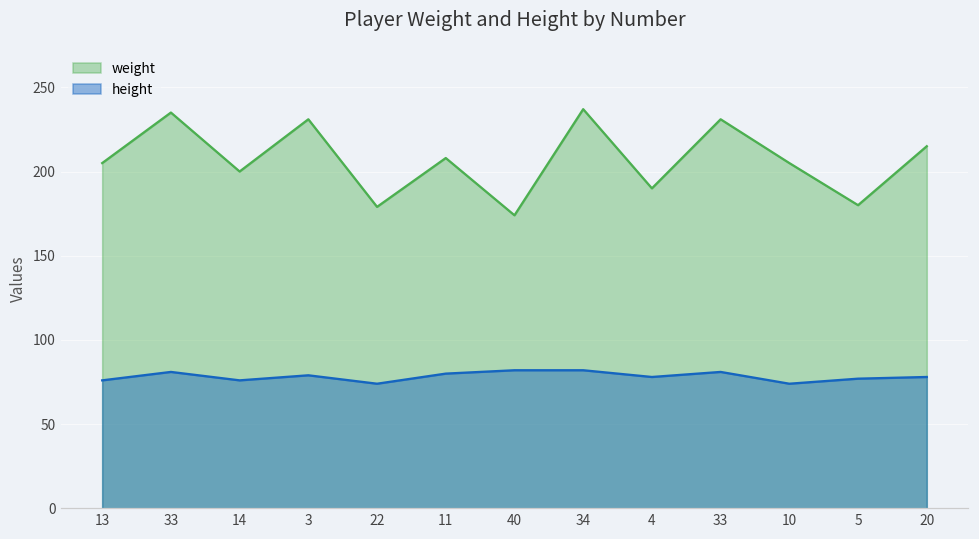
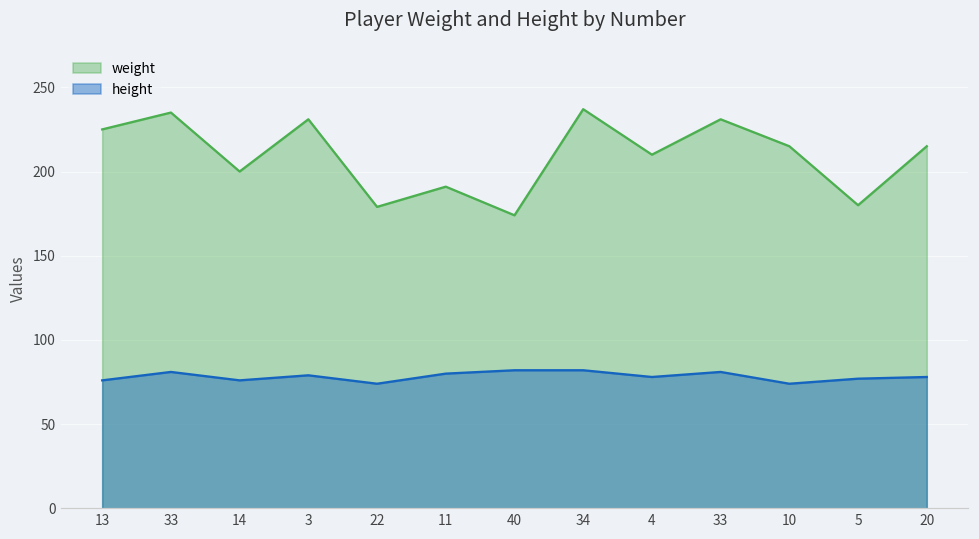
  {
    "weight": {
-     "13": 205,
+     "13": 225,
      "14": 200,
      "3": 231,
      "22": 179,
-     "11": 208,
+     "11": 191,
      "40": 174,
      "34": 237,
-     "4": 190,
-     "10": 205,
+     "4": 210,
+     "10": 215,
      "5": 180,
      "20": 215
    },
    "height": {
      "13": 76,
      "14": 76,
      "3": 79,
      "22": 74,
      "11": 80,
      "40": 82,
      "34": 82,
      "4": 78,
      "10": 74,
      "5": 77,
      "20": 78
    }
  }
